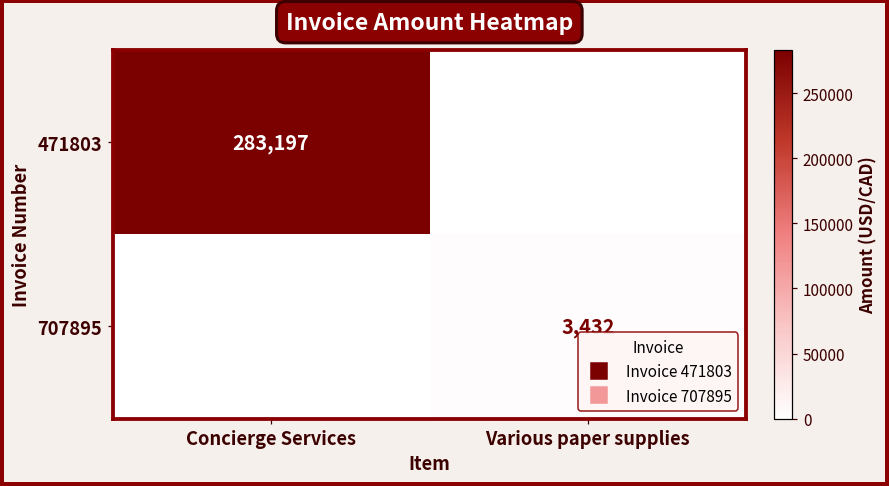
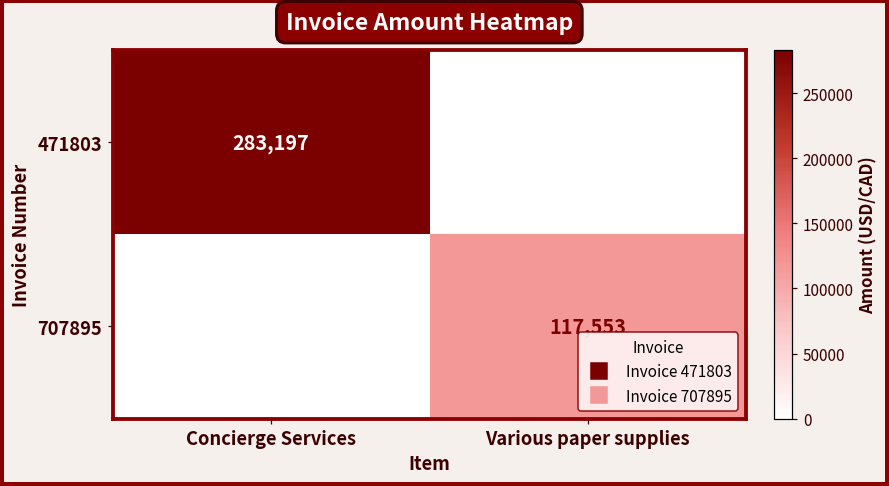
  {
    "471803": {
      "Concierge Services": "283,197"
    },
    "707895": {
-     "Various paper supplies": "3,432"
+     "Various paper supplies": "117,553"
    }
  }
